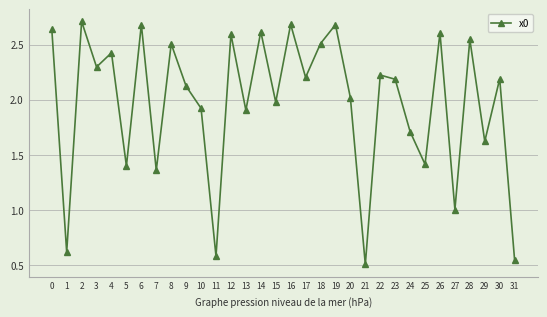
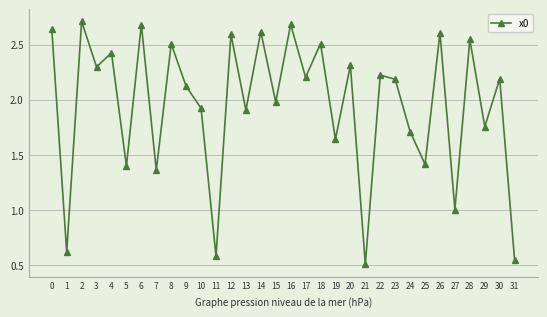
  {
    "0": 2.64,
    "1": 0.62,
    "2": 2.71,
    "3": 2.30,
    "4": 2.43,
    "5": 1.40,
    "6": 2.68,
    "7": 1.36,
    "8": 2.51,
    "9": 2.12,
    "10": 1.92,
    "11": 0.58,
    "12": 2.59,
    "13": 1.90,
    "14": 2.62,
    "15": 1.98,
    "16": 2.68,
    "17": 2.20,
    "18": 2.51,
-   "19": 2.68,
-   "20": 2.02,
+   "19": 1.64,
+   "20": 2.31,
    "21": 0.50,
    "22": 2.22,
    "23": 2.18,
    "24": 1.71,
    "25": 1.41,
    "26": 2.61,
    "27": 1.00,
    "28": 2.55,
-   "29": 1.62,
+   "29": 1.75,
    "30": 2.19,
    "31": 0.54
  }
